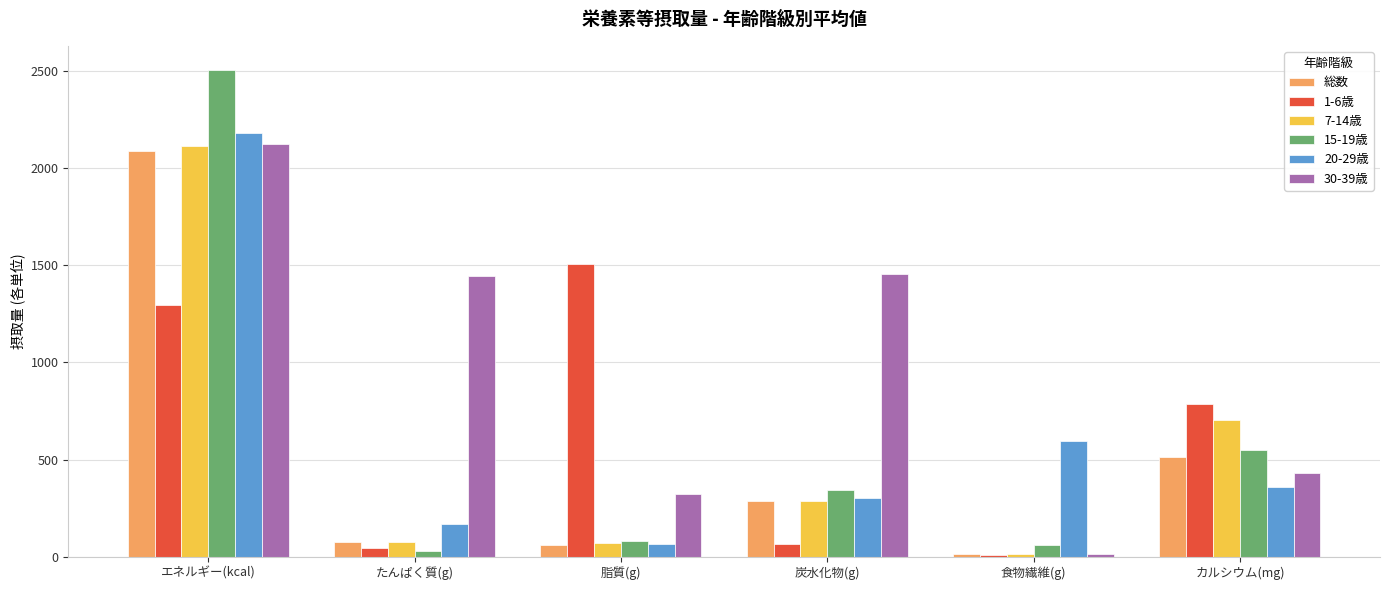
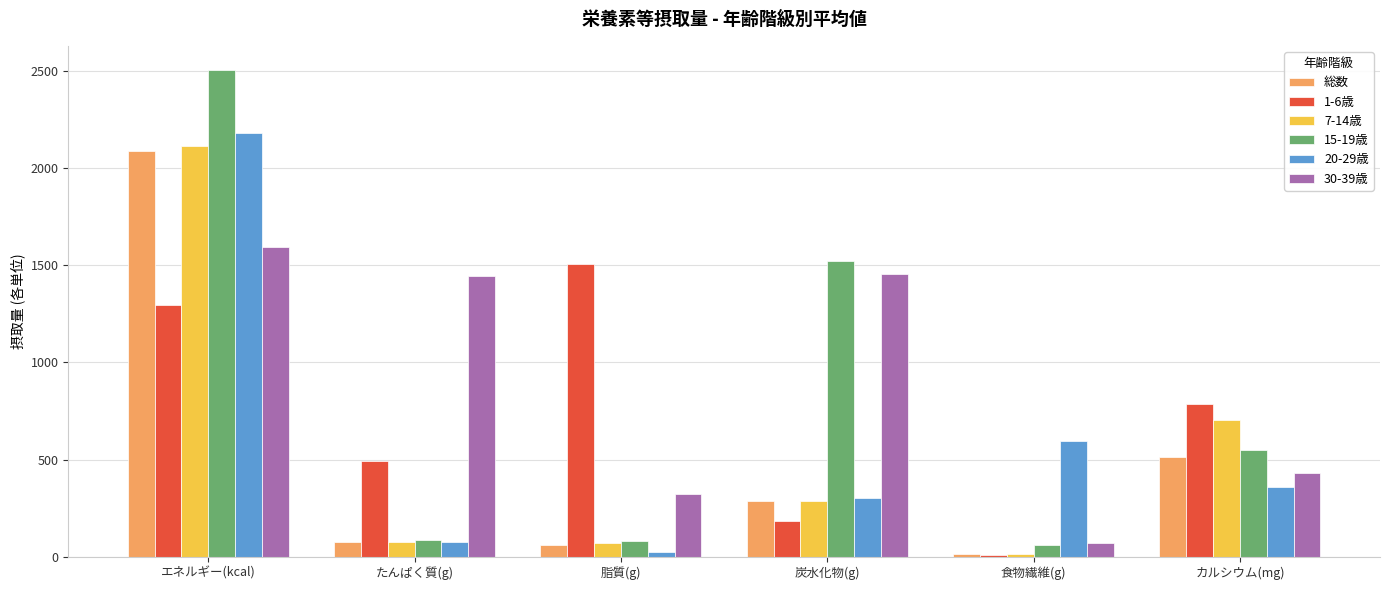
  {
    "1-6歳": {
      "エネルギー(kcal)": 1290,
-     "たんぱく質(g)": 40,
+     "たんぱく質(g)": 490,
      "脂質(g)": 1500,
-     "炭水化物(g)": 60,
+     "炭水化物(g)": 180,
      "カルシウム(mg)": 780
    },
    "15-19歳": {
      "エネルギー(kcal)": 2500,
-     "たんぱく質(g)": 30,
+     "たんぱく質(g)": 90,
      "脂質(g)": 80,
-     "炭水化物(g)": 340,
+     "炭水化物(g)": 1520,
      "食物繊維(g)": 60,
      "カルシウム(mg)": 550
    },
    "20-29歳": {
      "エネルギー(kcal)": 2180,
-     "たんぱく質(g)": 170,
-     "脂質(g)": 70,
+     "たんぱく質(g)": 70,
+     "脂質(g)": 20,
      "炭水化物(g)": 300,
      "食物繊維(g)": 600,
      "カルシウム(mg)": 360
    },
    "30-39歳": {
-     "エネルギー(kcal)": 2120,
+     "エネルギー(kcal)": 1590,
      "たんぱく質(g)": 1440,
      "脂質(g)": 320,
      "炭水化物(g)": 1450,
-     "食物繊維(g)": 10,
+     "食物繊維(g)": 70,
      "カルシウム(mg)": 430
    }
  }
